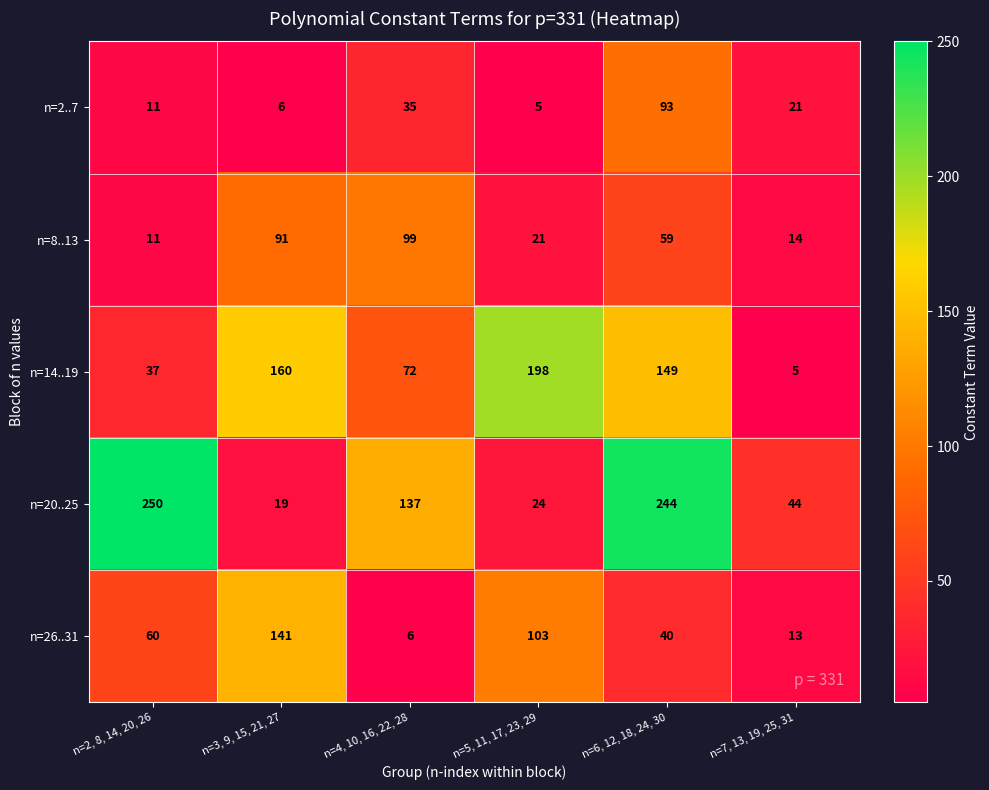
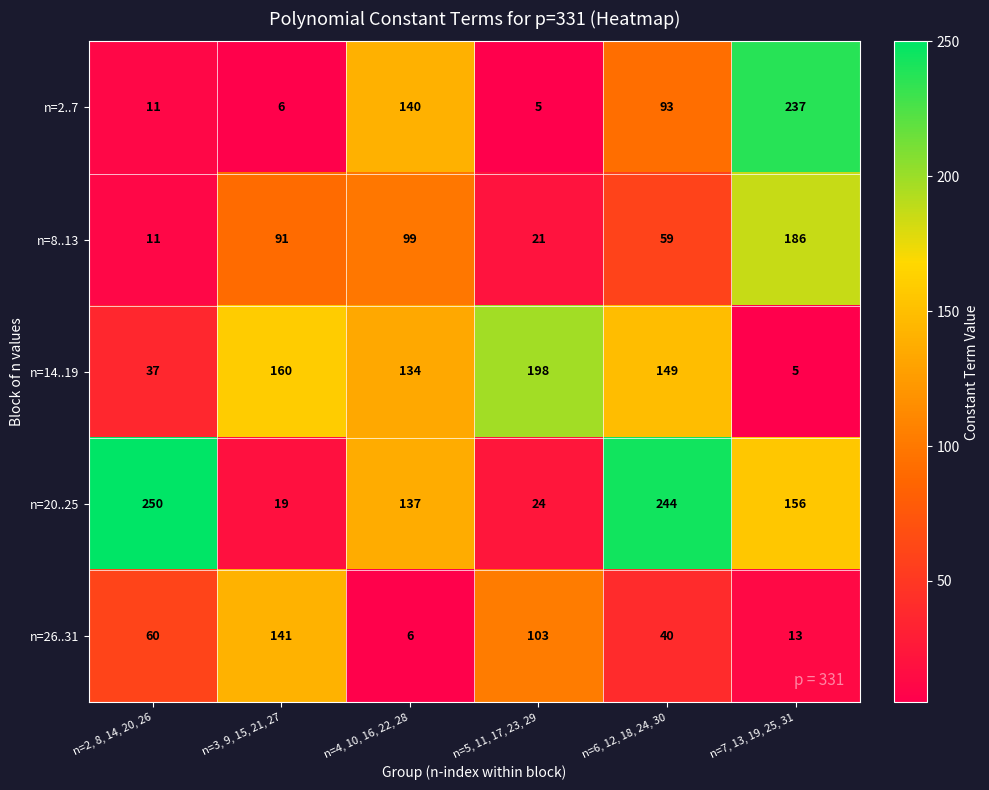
  {
    "n=2..7": {
      "n=2, 8, 14, 20, 26": 11,
      "n=3, 9, 15, 21, 27": 6,
-     "n=4, 10, 16, 22, 28": 35,
+     "n=4, 10, 16, 22, 28": 140,
      "n=5, 11, 17, 23, 29": 5,
      "n=6, 12, 18, 24, 30": 93,
-     "n=7, 13, 19, 25, 31": 21
+     "n=7, 13, 19, 25, 31": 237
    },
    "n=8..13": {
      "n=2, 8, 14, 20, 26": 11,
      "n=3, 9, 15, 21, 27": 91,
      "n=4, 10, 16, 22, 28": 99,
      "n=5, 11, 17, 23, 29": 21,
      "n=6, 12, 18, 24, 30": 59,
-     "n=7, 13, 19, 25, 31": 14
+     "n=7, 13, 19, 25, 31": 186
    },
    "n=14..19": {
      "n=2, 8, 14, 20, 26": 37,
      "n=3, 9, 15, 21, 27": 160,
-     "n=4, 10, 16, 22, 28": 72,
+     "n=4, 10, 16, 22, 28": 134,
      "n=5, 11, 17, 23, 29": 198,
      "n=6, 12, 18, 24, 30": 149,
      "n=7, 13, 19, 25, 31": 5
    },
    "n=20..25": {
      "n=2, 8, 14, 20, 26": 250,
      "n=3, 9, 15, 21, 27": 19,
      "n=4, 10, 16, 22, 28": 137,
      "n=5, 11, 17, 23, 29": 24,
      "n=6, 12, 18, 24, 30": 244,
-     "n=7, 13, 19, 25, 31": 44
+     "n=7, 13, 19, 25, 31": 156
    },
    "n=26..31": {
      "n=2, 8, 14, 20, 26": 60,
      "n=3, 9, 15, 21, 27": 141,
      "n=4, 10, 16, 22, 28": 6,
      "n=5, 11, 17, 23, 29": 103,
      "n=6, 12, 18, 24, 30": 40
    }
  }
